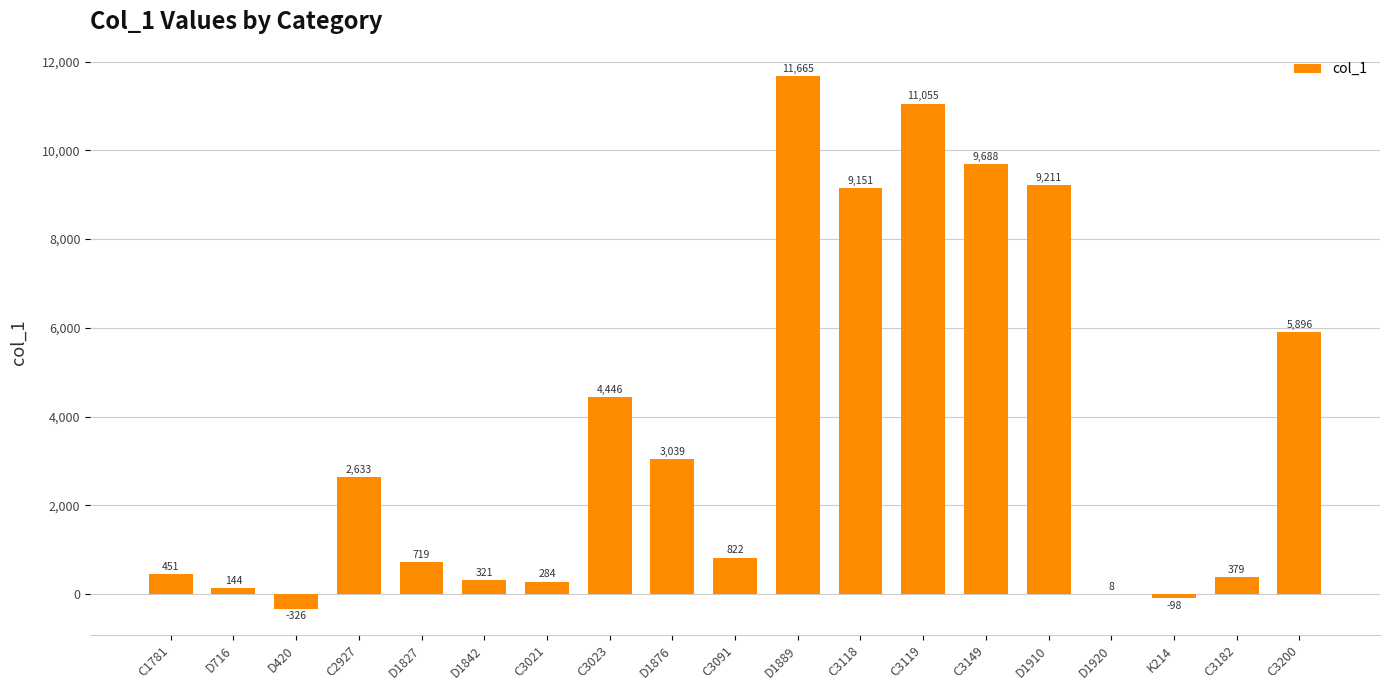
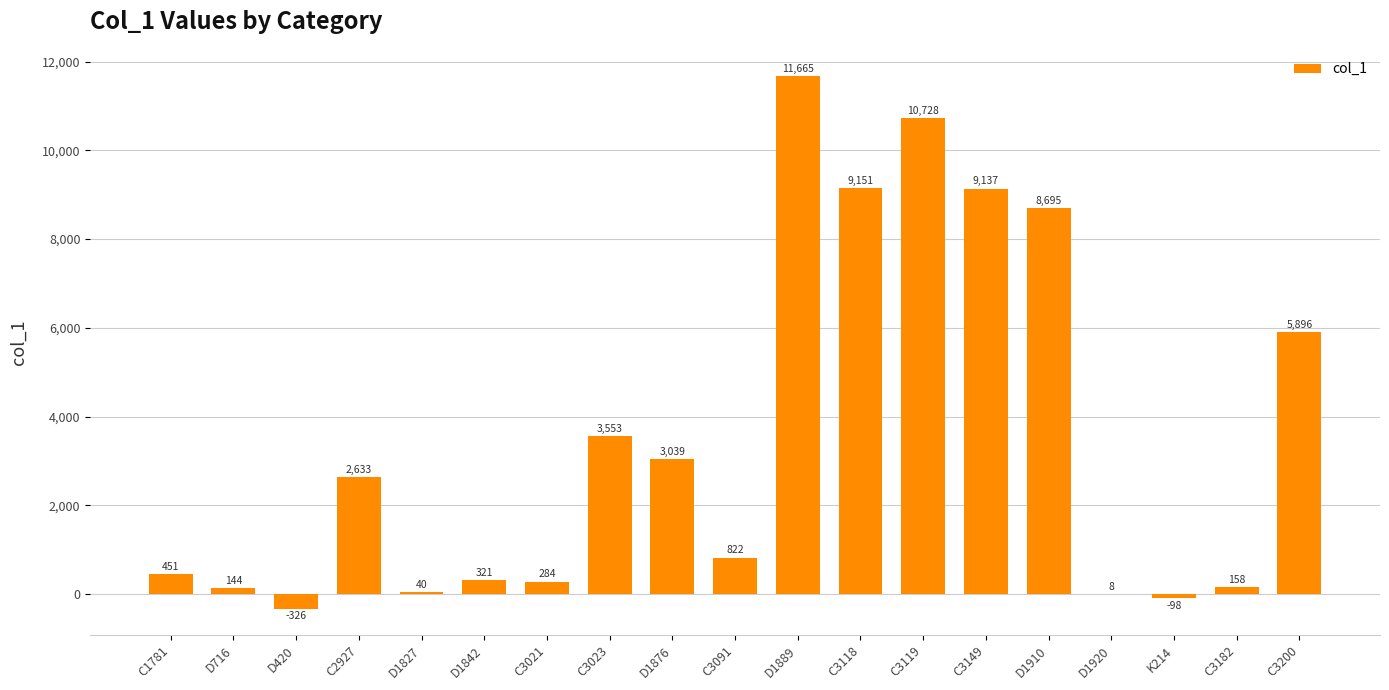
  {
    "C1781": "451",
    "D716": "144",
    "D420": "-326",
    "C2927": "2,633",
-   "D1827": "719",
+   "D1827": "40",
    "D1842": "321",
    "C3021": "284",
-   "C3023": "4,446",
+   "C3023": "3,553",
    "D1876": "3,039",
    "C3091": "822",
    "D1889": "11,665",
    "C3118": "9,151",
-   "C3119": "11,055",
-   "C3149": "9,688",
-   "D1910": "9,211",
+   "C3119": "10,728",
+   "C3149": "9,137",
+   "D1910": "8,695",
    "D1920": "8",
    "K214": "-98",
-   "C3182": "379",
+   "C3182": "158",
    "C3200": "5,896"
  }
